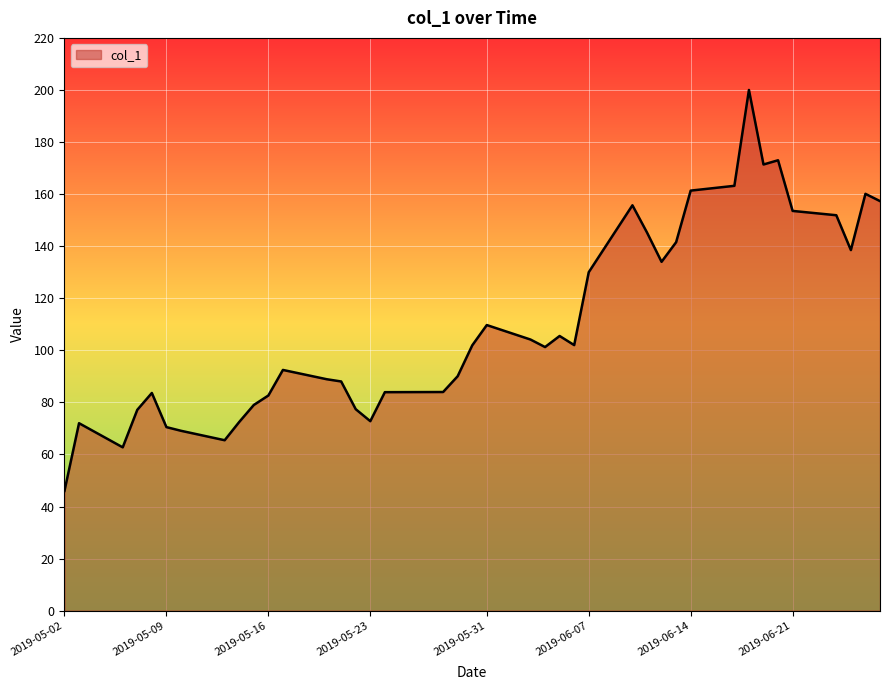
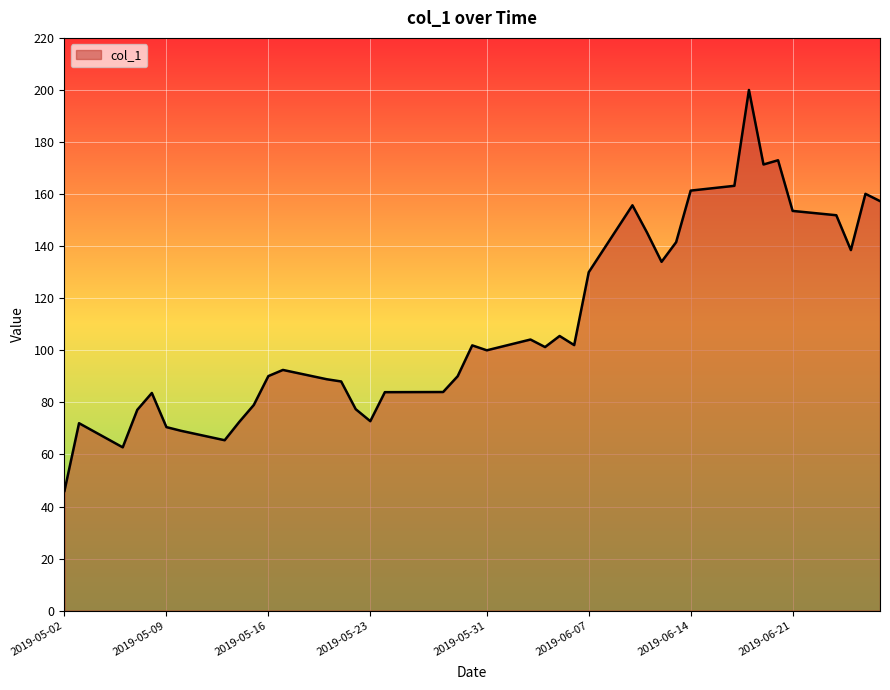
  {
    "2019-05-02": 46,
    "2019-05-09": 71,
-   "2019-05-16": 83,
+   "2019-05-16": 90,
    "2019-05-23": 73,
-   "2019-05-31": 110,
+   "2019-05-31": 100,
    "2019-06-07": 130,
    "2019-06-14": 161,
    "2019-06-21": 154
  }
